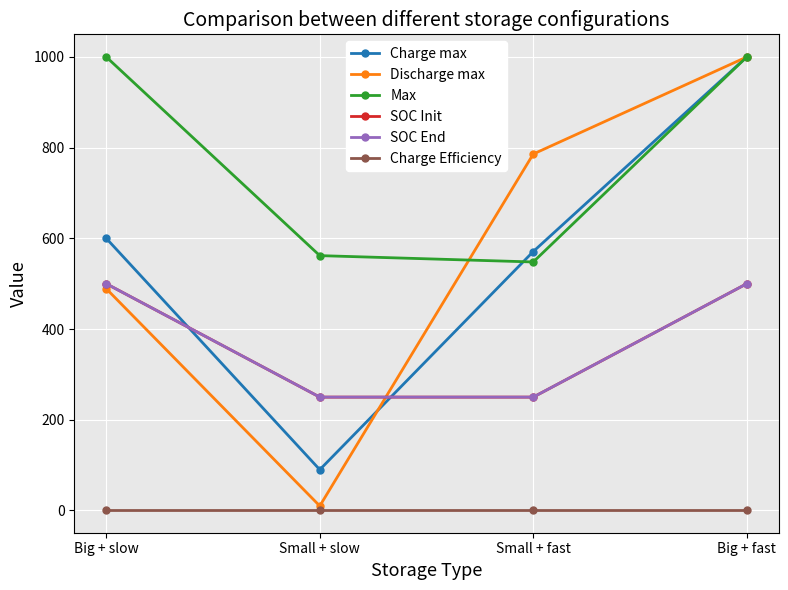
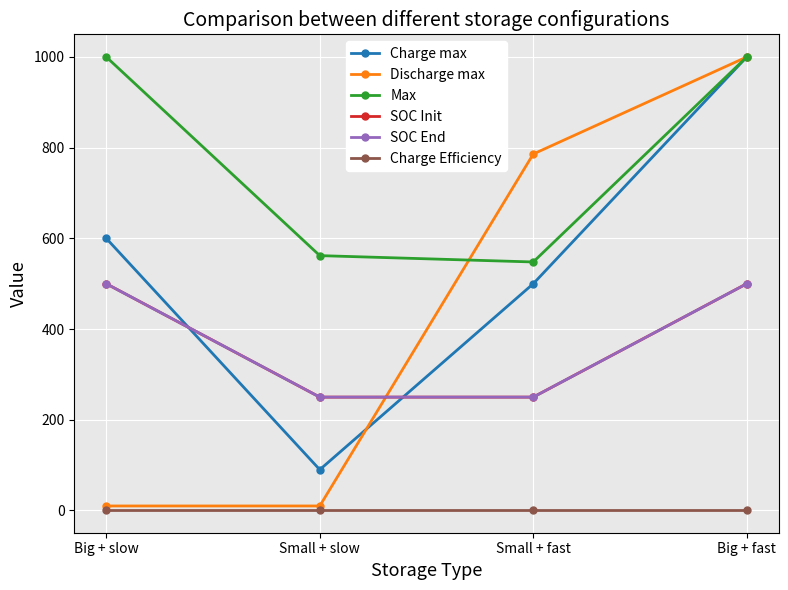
  {
    "Charge max": {
      "Big + slow": 600,
      "Small + slow": 90,
-     "Small + fast": 570
+     "Small + fast": 500
    },
    "Discharge max": {
-     "Big + slow": 490,
+     "Big + slow": 10,
      "Small + slow": 10,
      "Small + fast": 790
    },
    "Max": {
      "Big + slow": 1000,
      "Small + slow": 560,
      "Small + fast": 550
    },
    "SOC End": {
      "Big + slow": 500,
      "Small + slow": 250,
      "Small + fast": 250,
      "Big + fast": 500
    },
    "Charge Efficiency": {
      "Big + slow": 0,
      "Small + slow": 0,
      "Small + fast": 0,
      "Big + fast": 0
    }
  }
